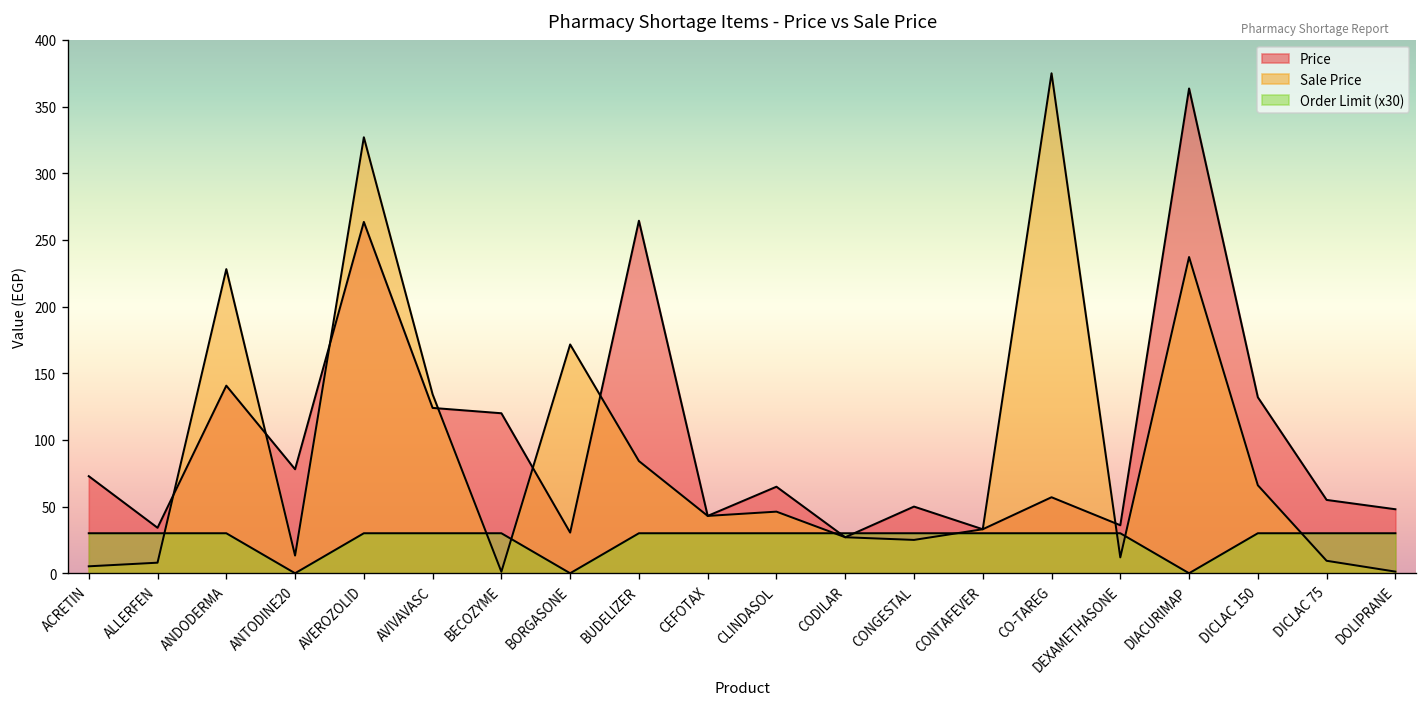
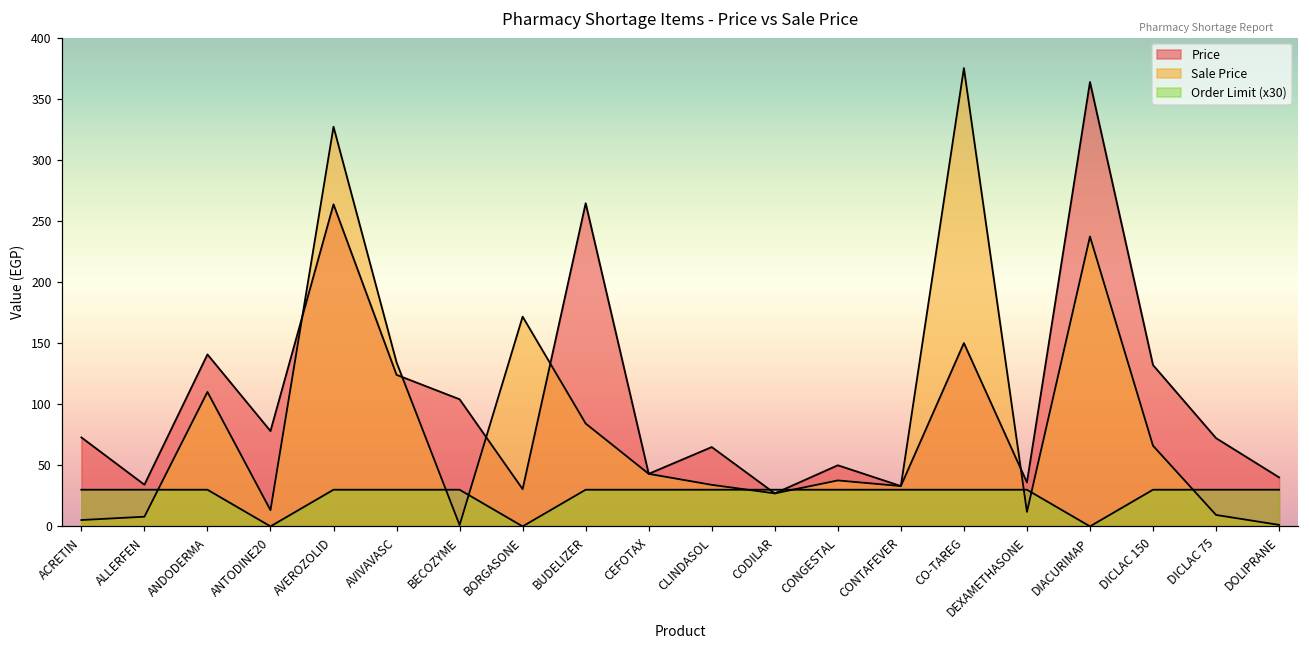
  {
    "Price": {
      "ACRETIN": 73,
      "ALLERFEN": 34,
      "ANDODERMA": 141,
      "ANTODINE20": 78,
      "AVEROZOLID": 264,
      "AVIVAVASC": 124,
-     "BECOZYME": 120,
+     "BECOZYME": 104,
      "BORGASONE": 31,
      "BUDELIZER": 264,
      "CLINDASOL": 65,
      "CONGESTAL": 50,
-     "CO-TAREG": 57,
+     "CO-TAREG": 150,
      "DEXAMETHASONE": 36,
      "DIACURIMAP": 364,
      "DICLAC 150": 132,
-     "DICLAC 75": 55,
-     "DOLIPRANE": 48
+     "DICLAC 75": 72,
+     "DOLIPRANE": 40
    },
    "Sale Price": {
      "ACRETIN": 5,
      "ALLERFEN": 8,
-     "ANDODERMA": 228,
+     "ANDODERMA": 110,
      "ANTODINE20": 13,
      "AVEROZOLID": 327,
      "AVIVAVASC": 134,
      "BECOZYME": 1,
      "BORGASONE": 172,
      "BUDELIZER": 84,
-     "CLINDASOL": 46,
-     "CONGESTAL": 25,
+     "CLINDASOL": 34,
+     "CONGESTAL": 38,
      "CO-TAREG": 375,
      "DEXAMETHASONE": 12,
      "DIACURIMAP": 237,
      "DICLAC 150": 66,
      "DICLAC 75": 9,
      "DOLIPRANE": 1
    },
    "Order Limit (x30)": {
      "ACRETIN": 30,
      "ALLERFEN": 30,
      "ANDODERMA": 30,
      "ANTODINE20": 0,
      "AVEROZOLID": 30,
      "AVIVAVASC": 30,
      "BECOZYME": 30,
      "BORGASONE": 0,
      "BUDELIZER": 30,
      "CEFOTAX": 30,
      "CLINDASOL": 30,
      "CODILAR": 30,
      "CONGESTAL": 30,
      "CONTAFEVER": 30,
      "CO-TAREG": 30,
      "DEXAMETHASONE": 30,
      "DIACURIMAP": 0,
      "DICLAC 150": 30,
      "DICLAC 75": 30,
      "DOLIPRANE": 30
    }
  }
